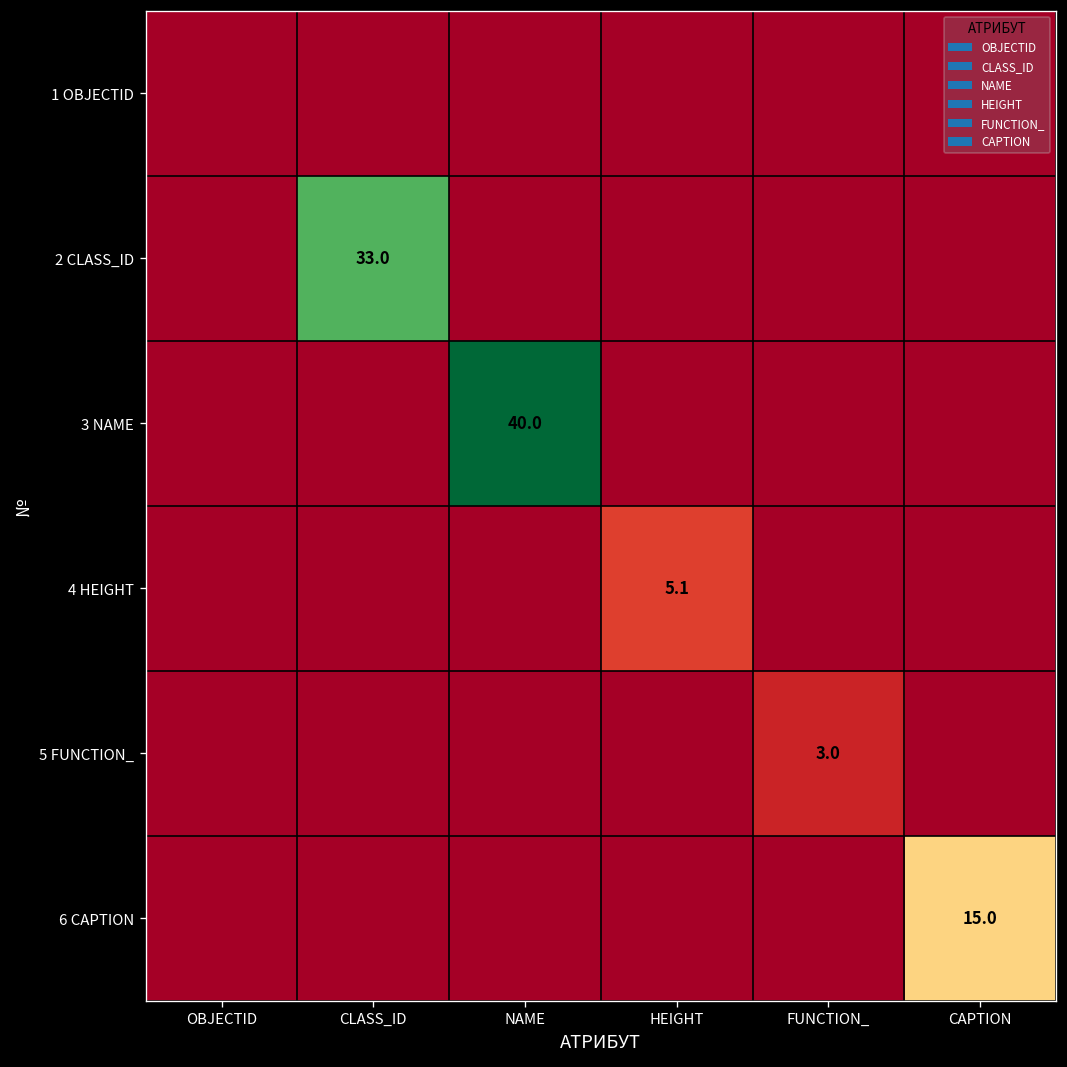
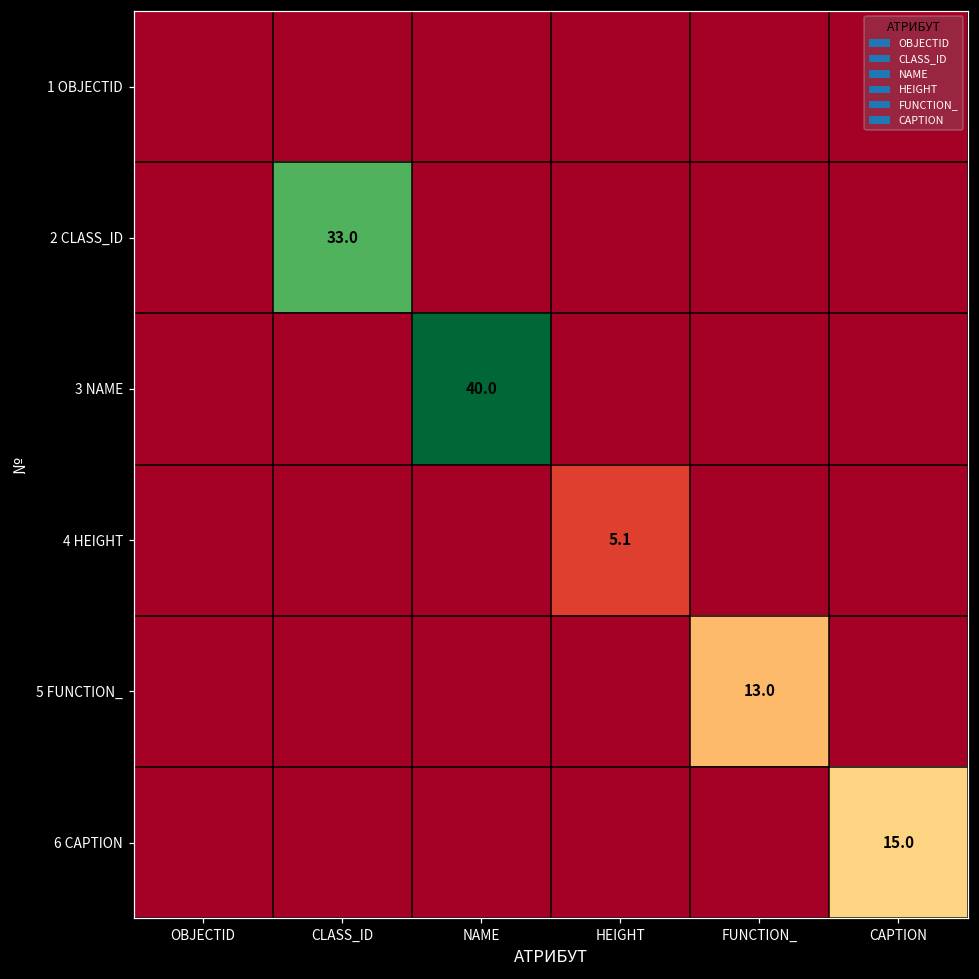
  {
    "2 CLASS_ID": {
      "CLASS_ID": 33.0
    },
    "3 NAME": {
      "NAME": 40.0
    },
    "4 HEIGHT": {
      "HEIGHT": 5.1
    },
    "5 FUNCTION_": {
-     "FUNCTION_": 3.0
+     "FUNCTION_": 13.0
    },
    "6 CAPTION": {
      "CAPTION": 15.0
    }
  }
